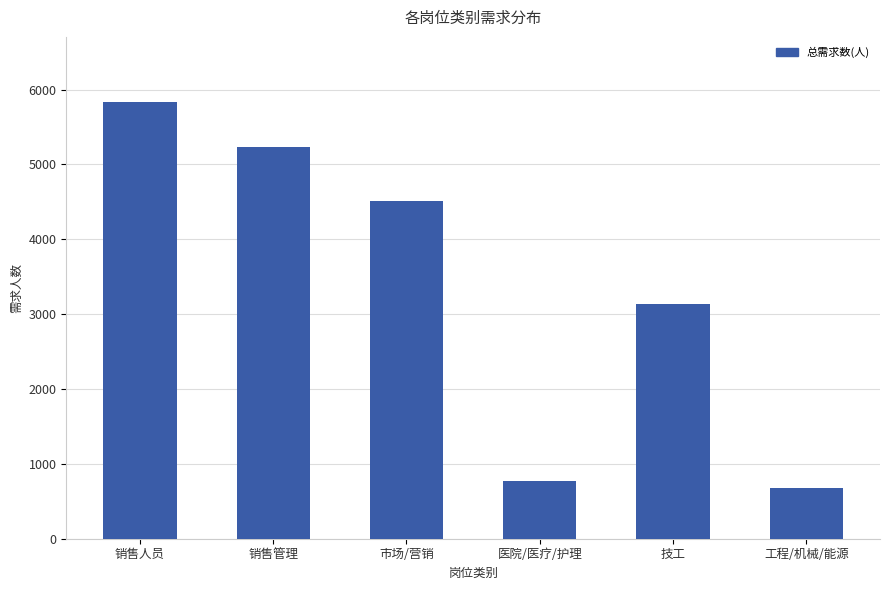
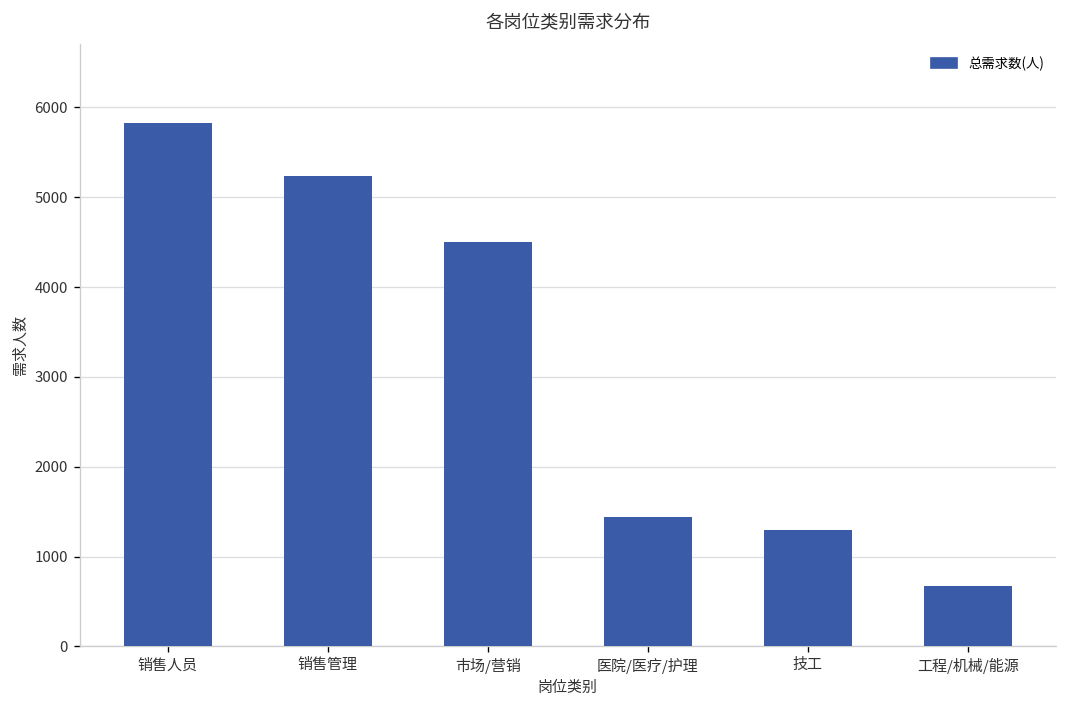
  {
    "销售人员": 5800,
    "销售管理": 5200,
    "市场/营销": 4500,
-   "医院/医疗/护理": 800,
-   "技工": 3100,
+   "医院/医疗/护理": 1400,
+   "技工": 1300,
    "工程/机械/能源": 700
  }
